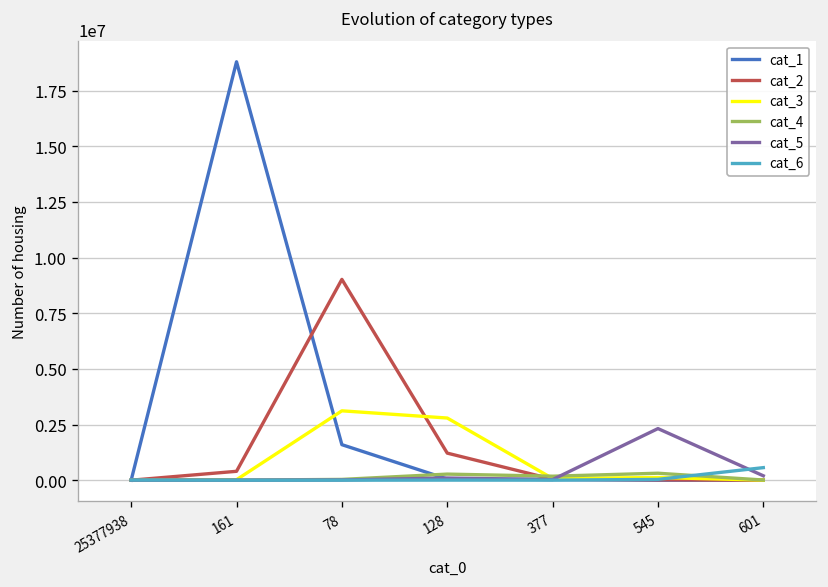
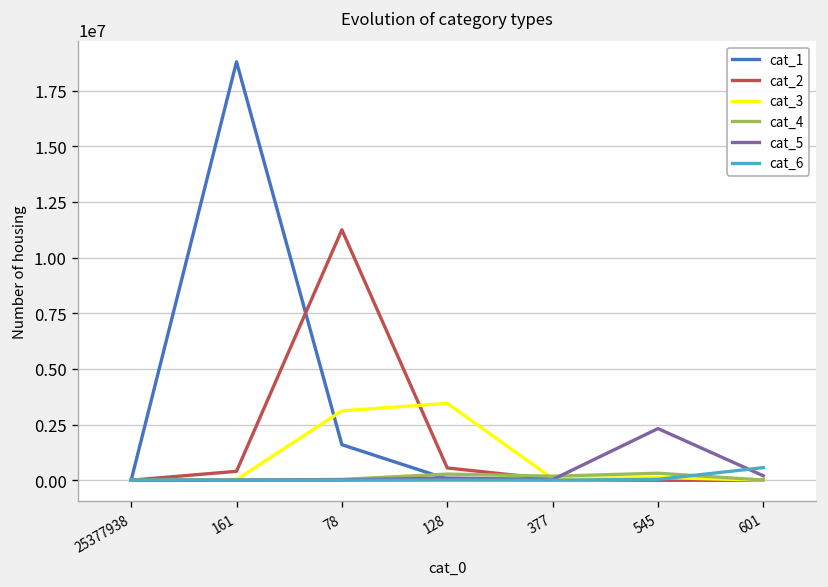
  {
    "cat_2": {
      "161": 400000,
-     "78": 9000000,
-     "128": 1200000
+     "78": 11200000,
+     "128": 600000
    },
    "cat_3": {
      "78": 3100000,
-     "128": 2800000
+     "128": 3500000
    },
    "cat_4": {
      "128": 300000,
      "545": 300000
    },
    "cat_5": {
      "545": 2300000,
      "601": 200000
    }
  }
